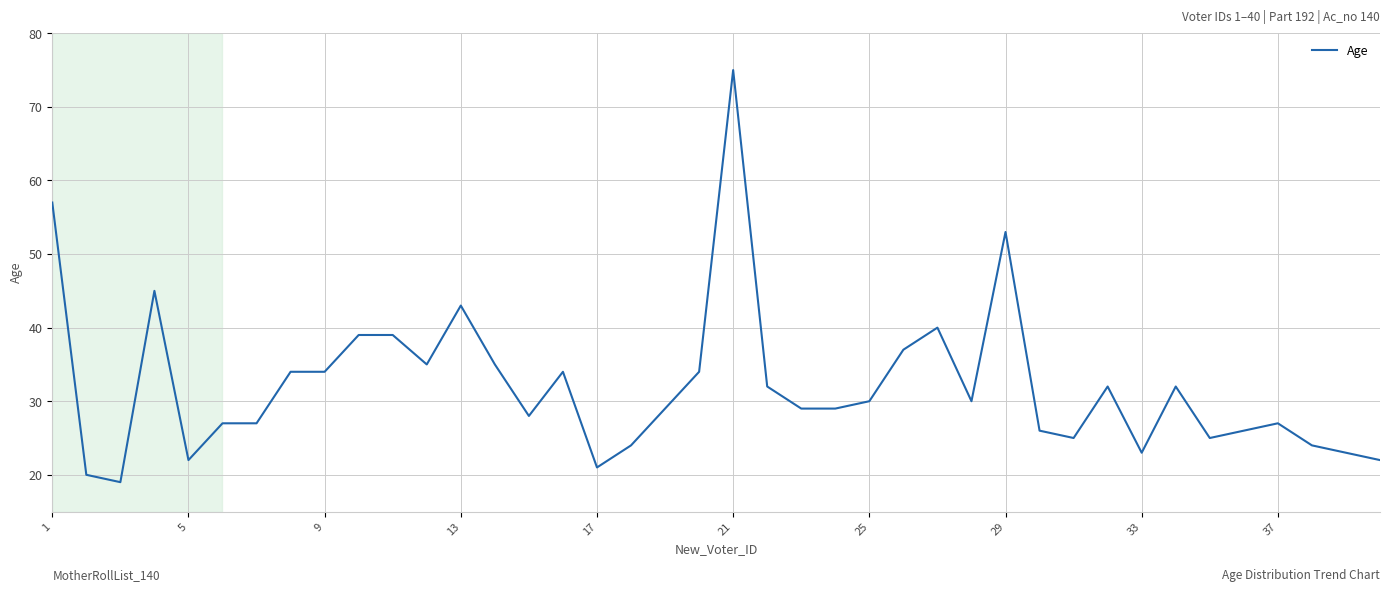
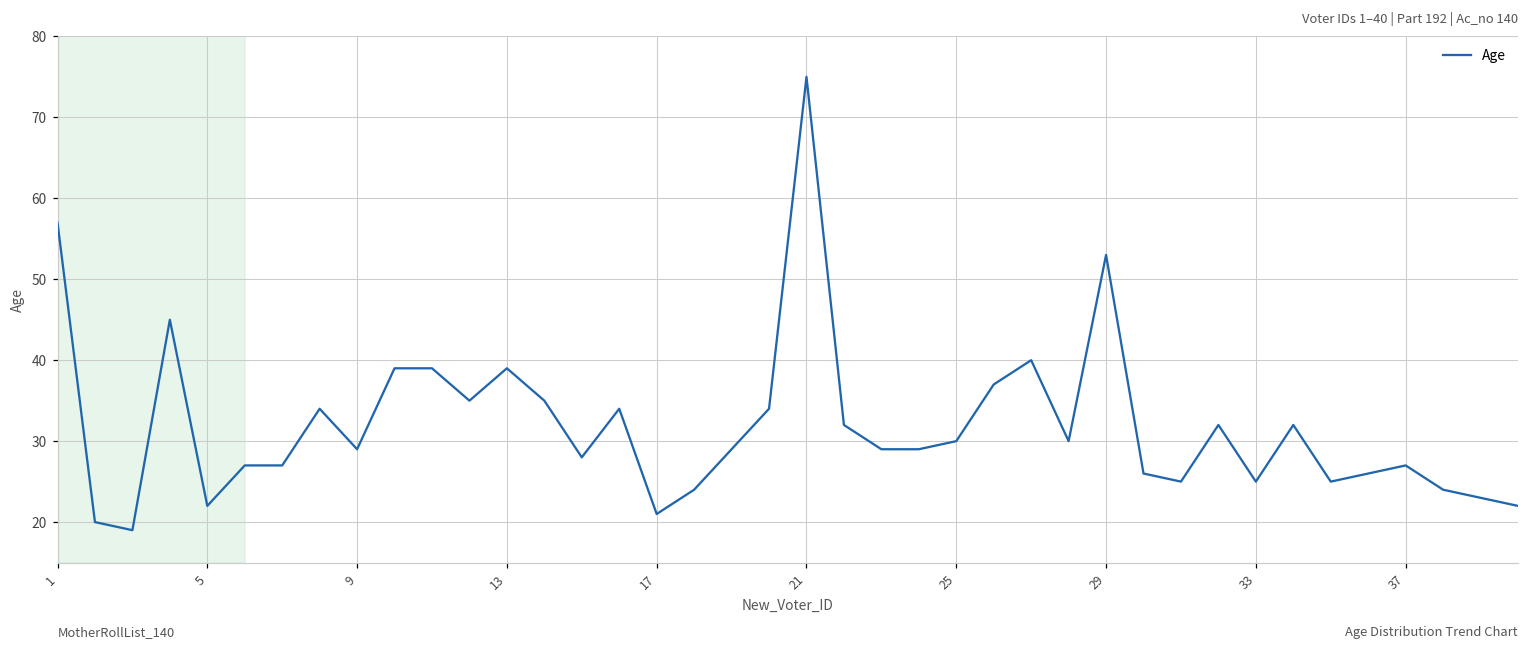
  {
    "1": 57,
    "5": 22,
-   "9": 34,
-   "13": 43,
+   "9": 29,
+   "13": 39,
    "17": 21,
    "21": 75,
    "25": 30,
    "29": 53,
-   "33": 23,
+   "33": 25,
    "37": 27
  }
